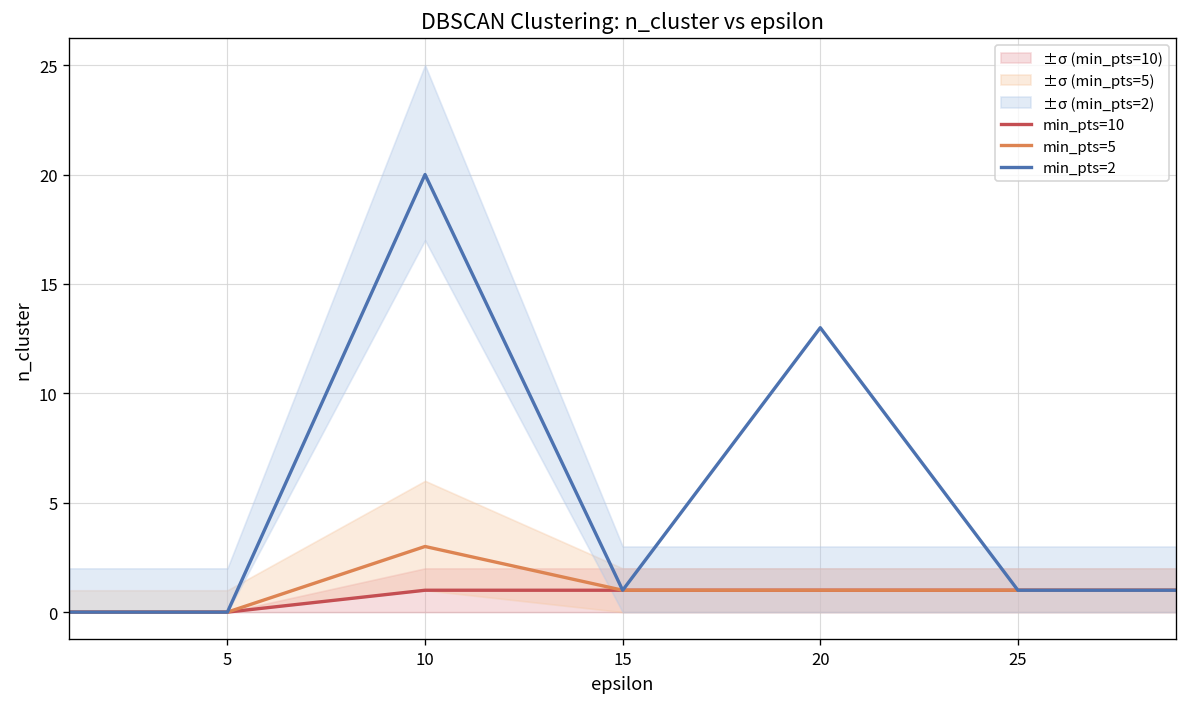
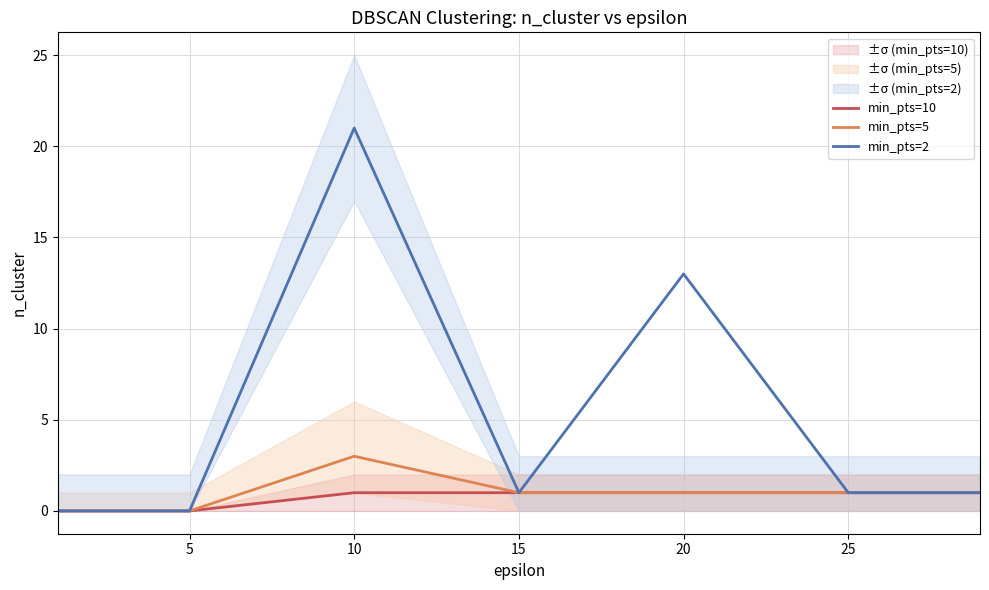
  {
    "min_pts=2": {
-     "10": 20,
+     "10": 21,
      "20": 13
    }
  }
